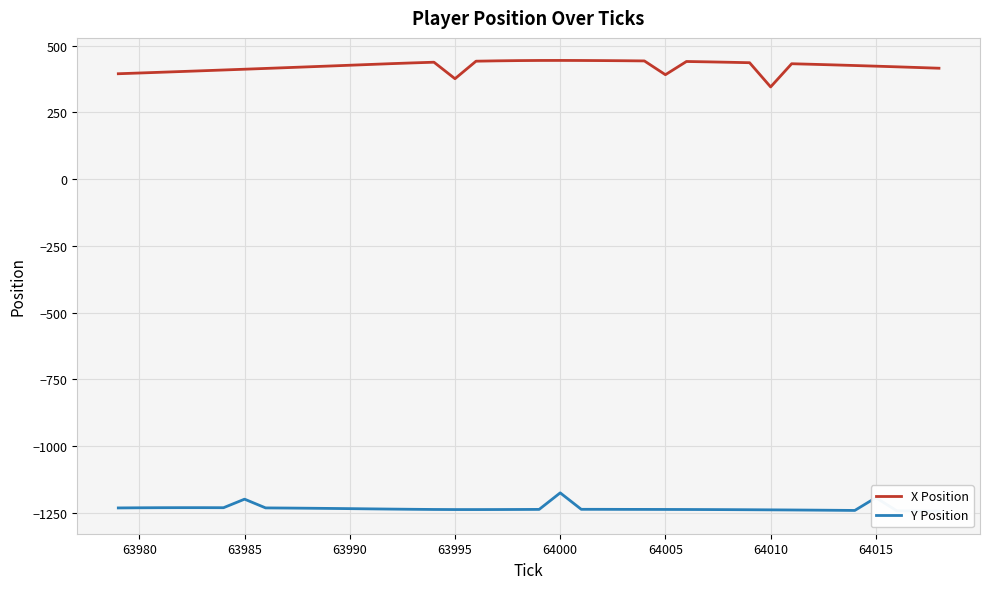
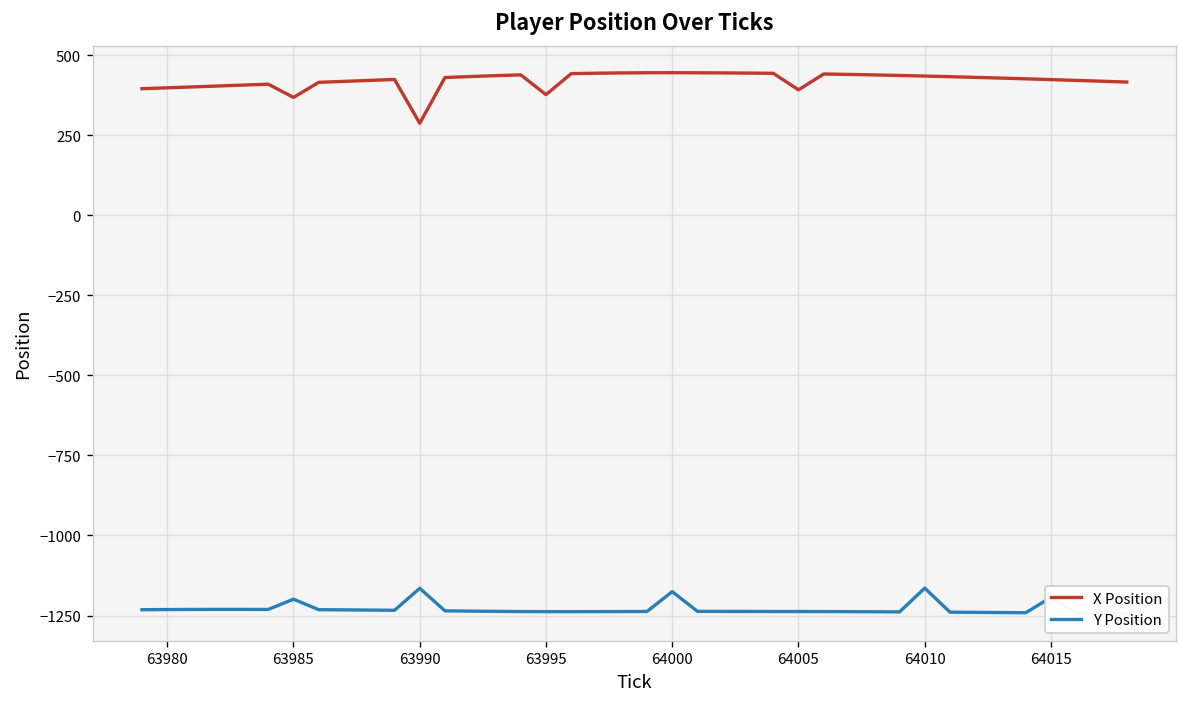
  {
    "X Position": {
      "63980": 400,
-     "63985": 410,
-     "63990": 430,
+     "63985": 370,
+     "63990": 290,
      "63995": 380,
      "64000": 450,
      "64005": 390,
-     "64010": 350,
+     "64010": 430,
      "64015": 420
    },
    "Y Position": {
      "63980": -1230,
      "63985": -1200,
-     "63990": -1230,
+     "63990": -1160,
      "63995": -1240,
      "64000": -1180,
      "64005": -1240,
-     "64010": -1240
+     "64010": -1160
    }
  }
